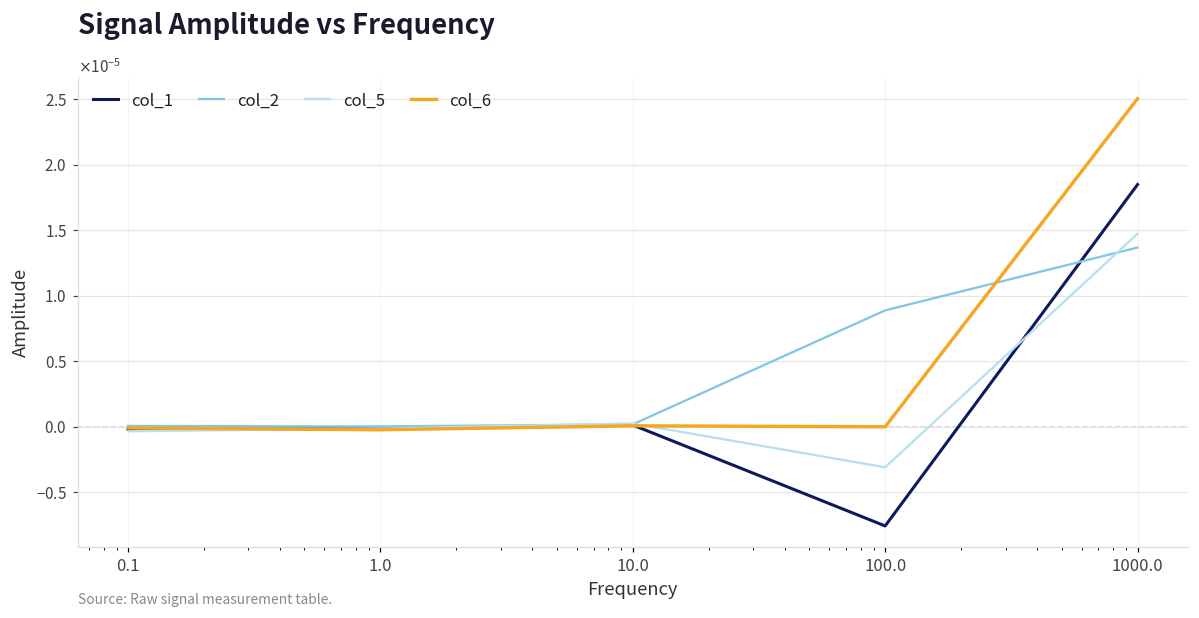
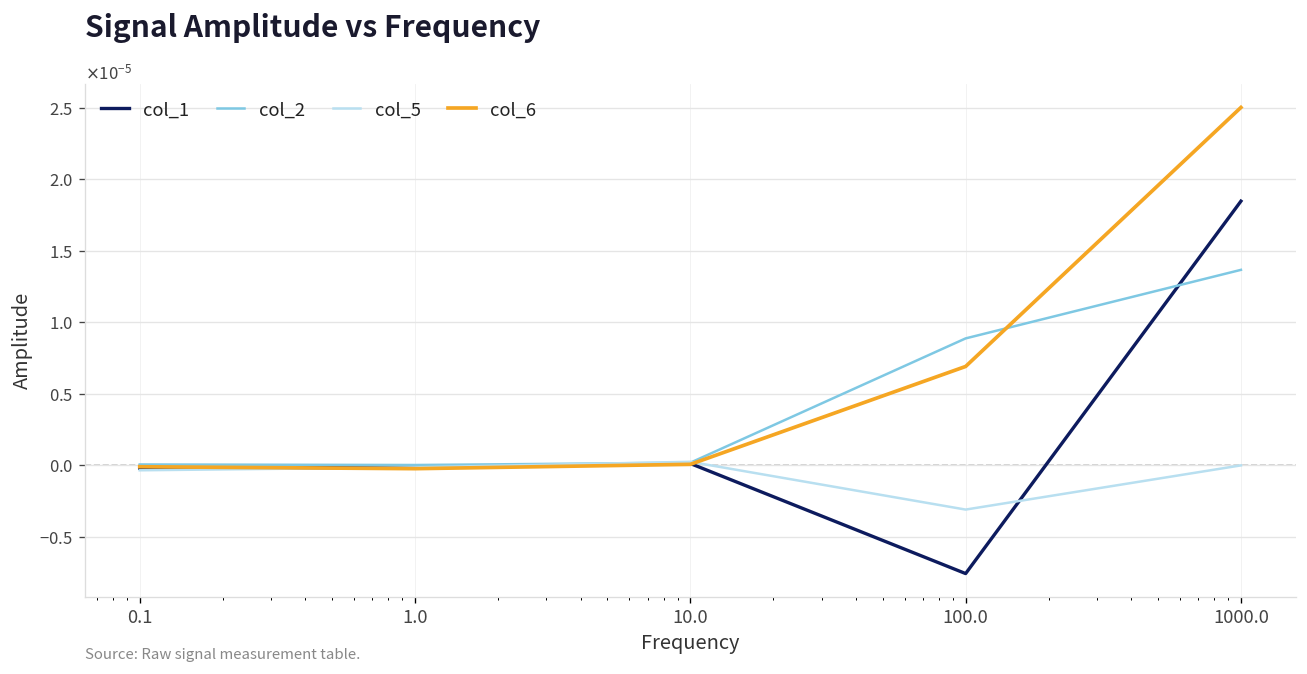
  {
    "col_1": {
      "100.0": -0.0000076,
      "1000.0": 0.0000185
    },
    "col_2": {
      "100.0": 0.0000089,
      "1000.0": 0.0000137
    },
    "col_5": {
      "100.0": -0.0000031,
-     "1000.0": 0.00001
+     "1000.0": 0.00000
    },
    "col_6": {
-     "100.0": 0.00000,
+     "100.0": 0.00001,
      "1000.0": 0.0000250
    }
  }
